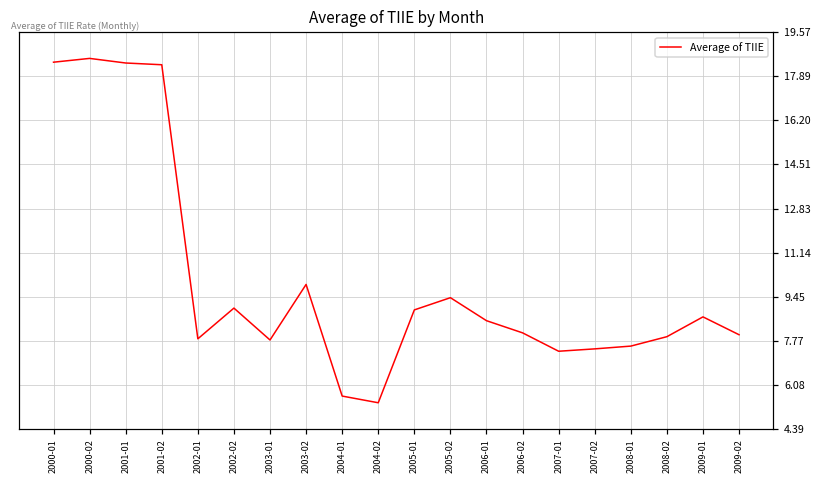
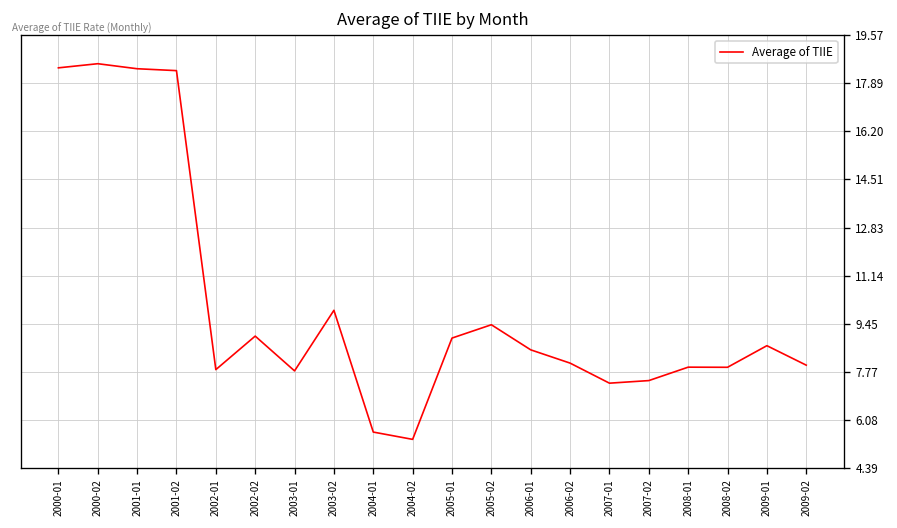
  {
    "2000-01": 18.4,
    "2000-02": 18.6,
    "2001-01": 18.4,
    "2001-02": 18.3,
    "2002-01": 7.8,
    "2002-02": 9.0,
    "2003-01": 7.8,
    "2003-02": 9.9,
    "2004-01": 5.7,
    "2004-02": 5.4,
    "2005-01": 8.9,
    "2005-02": 9.4,
    "2006-01": 8.5,
    "2006-02": 8.1,
    "2007-01": 7.4,
    "2007-02": 7.5,
-   "2008-01": 7.6,
+   "2008-01": 7.9,
    "2008-02": 7.9,
    "2009-01": 8.7,
    "2009-02": 8.0
  }
